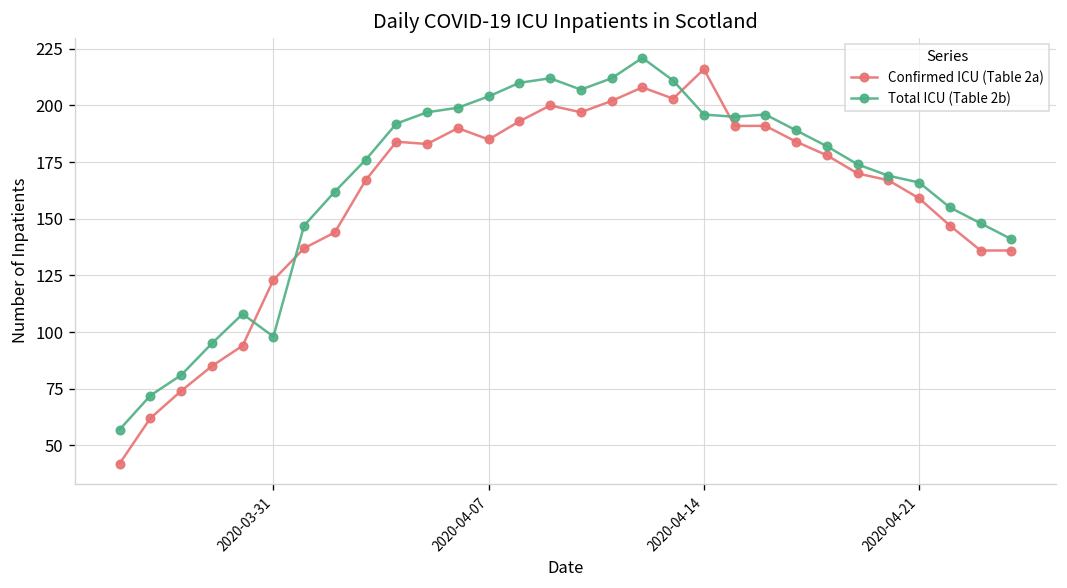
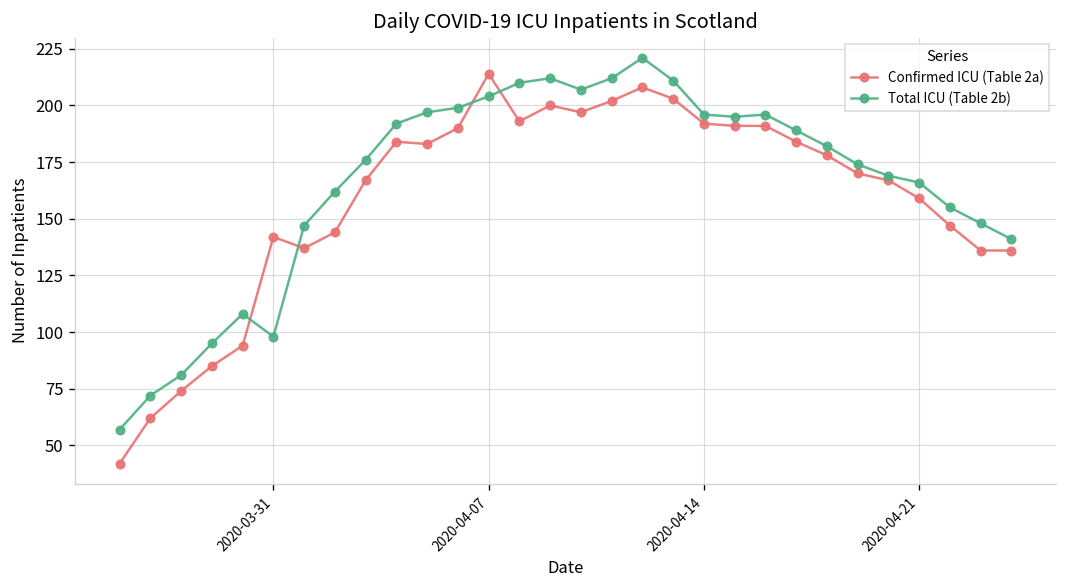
  {
    "Confirmed ICU (Table 2a)": {
-     "2020-03-31": 123,
-     "2020-04-07": 185,
-     "2020-04-14": 216,
+     "2020-03-31": 142,
+     "2020-04-07": 214,
+     "2020-04-14": 192,
      "2020-04-21": 159
    },
    "Total ICU (Table 2b)": {
      "2020-03-31": 98,
      "2020-04-07": 204,
      "2020-04-14": 196,
      "2020-04-21": 166
    }
  }
